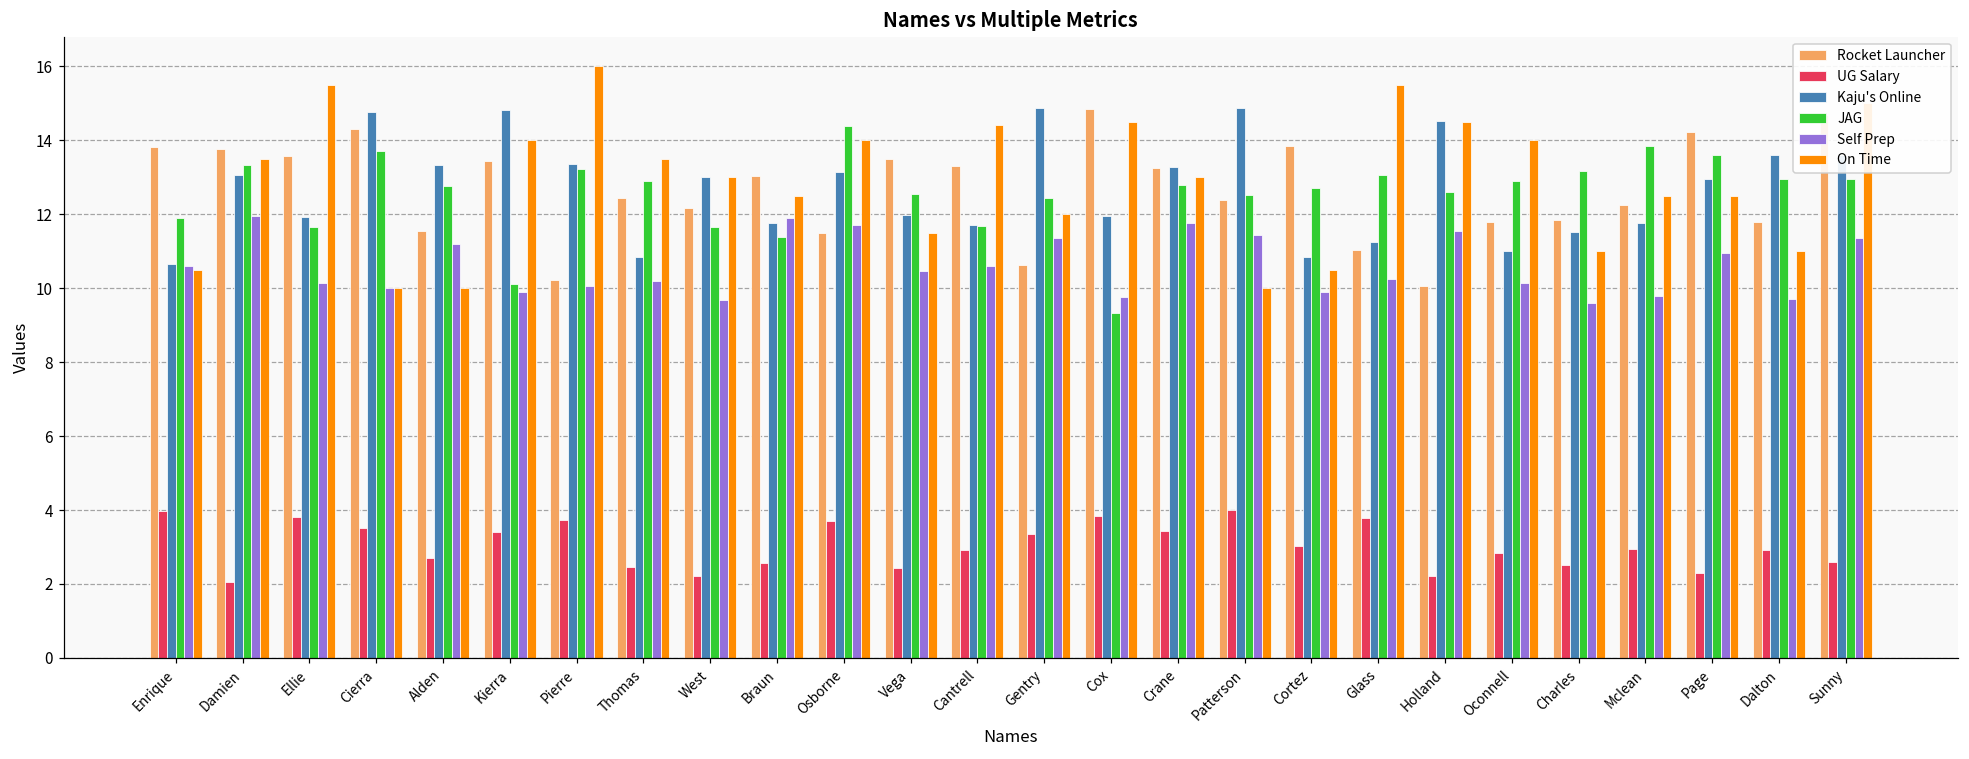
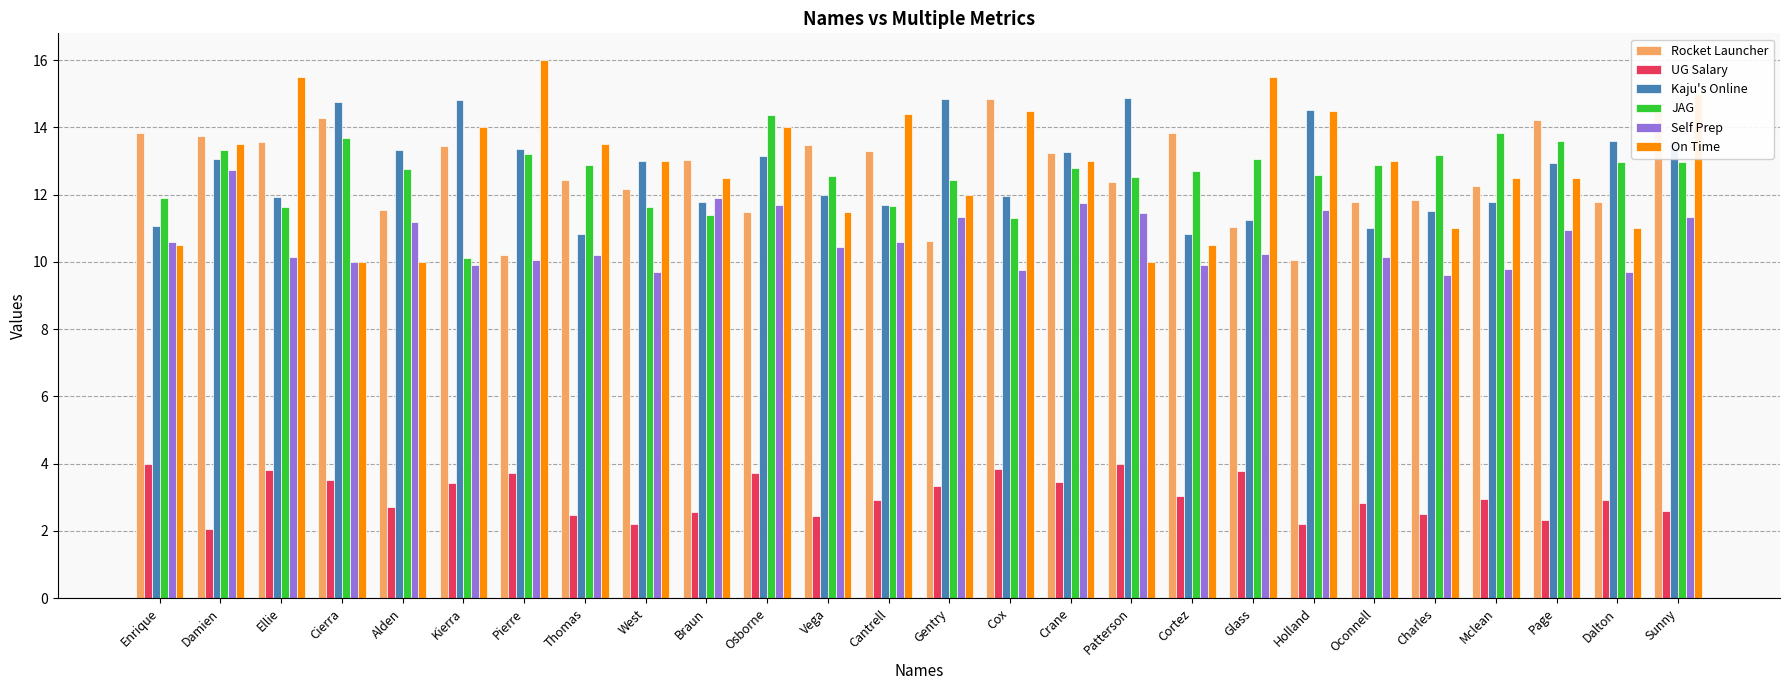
  {
    "Rocket Launcher": {
      "Enrique": 13.8,
      "Damien": 13.8,
      "Ellie": 13.6,
      "Cierra": 14.3,
      "Alden": 11.6,
      "Kierra": 13.4,
      "Pierre": 10.2,
      "Thomas": 12.4,
      "West": 12.2,
      "Braun": 13.0,
      "Osborne": 11.5,
      "Vega": 13.5,
      "Cantrell": 13.3,
      "Gentry": 10.6,
      "Cox": 14.8,
      "Crane": 13.3,
      "Patterson": 12.4,
      "Cortez": 13.8,
      "Glass": 11.0,
      "Holland": 10.1,
      "Oconnell": 11.8,
      "Charles": 11.9,
      "Mclean": 12.3,
      "Page": 14.2,
      "Dalton": 11.8
    },
    "UG Salary": {
      "Enrique": 4.0,
      "Damien": 2.1,
      "Ellie": 3.8,
      "Cierra": 3.5,
      "Alden": 2.7,
      "Kierra": 3.4,
      "Pierre": 3.7,
      "Thomas": 2.5,
      "West": 2.2,
      "Braun": 2.6,
      "Osborne": 3.7,
      "Vega": 2.4,
      "Cantrell": 2.9,
      "Gentry": 3.4,
      "Cox": 3.8,
      "Crane": 3.4,
      "Patterson": 4.0,
      "Cortez": 3.0,
      "Glass": 3.8,
      "Holland": 2.2,
      "Oconnell": 2.8,
      "Charles": 2.5,
      "Mclean": 2.9,
      "Page": 2.3,
      "Dalton": 2.9,
      "Sunny": 2.6
    },
    "Kaju's Online": {
-     "Enrique": 10.7,
+     "Enrique": 11.1,
      "Damien": 13.1,
      "Ellie": 11.9,
      "Cierra": 14.8,
      "Alden": 13.3,
      "Kierra": 14.8,
      "Pierre": 13.4,
      "Thomas": 10.8,
      "West": 13.0,
      "Braun": 11.8,
      "Osborne": 13.1,
      "Vega": 12.0,
      "Cantrell": 11.7,
      "Gentry": 14.9,
      "Cox": 12.0,
      "Crane": 13.3,
      "Patterson": 14.9,
      "Cortez": 10.8,
      "Glass": 11.2,
      "Holland": 14.5,
      "Oconnell": 11.0,
      "Charles": 11.5,
      "Mclean": 11.8,
      "Page": 13.0,
      "Dalton": 13.6
    },
    "JAG": {
      "Enrique": 11.9,
      "Damien": 13.3,
      "Ellie": 11.6,
      "Cierra": 13.7,
      "Alden": 12.8,
      "Kierra": 10.1,
      "Pierre": 13.2,
      "Thomas": 12.9,
      "West": 11.6,
      "Braun": 11.4,
      "Osborne": 14.4,
      "Vega": 12.6,
      "Cantrell": 11.7,
      "Gentry": 12.4,
-     "Cox": 9.3,
+     "Cox": 11.3,
      "Crane": 12.8,
      "Patterson": 12.5,
      "Cortez": 12.7,
      "Glass": 13.1,
      "Holland": 12.6,
      "Oconnell": 12.9,
      "Charles": 13.2,
      "Mclean": 13.9,
      "Page": 13.6,
      "Dalton": 13.0,
      "Sunny": 13.0
    },
    "Self Prep": {
      "Enrique": 10.6,
-     "Damien": 12.0,
+     "Damien": 12.7,
      "Ellie": 10.2,
      "Cierra": 10.0,
      "Alden": 11.2,
      "Kierra": 9.9,
      "Pierre": 10.1,
      "Thomas": 10.2,
      "West": 9.7,
      "Braun": 11.9,
      "Osborne": 11.7,
      "Vega": 10.5,
      "Cantrell": 10.6,
      "Gentry": 11.4,
      "Cox": 9.8,
      "Crane": 11.8,
      "Patterson": 11.5,
      "Cortez": 9.9,
      "Glass": 10.3,
      "Holland": 11.6,
      "Oconnell": 10.1,
      "Charles": 9.6,
      "Mclean": 9.8,
      "Page": 10.9,
      "Dalton": 9.7,
      "Sunny": 11.4
    },
    "On Time": {
      "Enrique": 10.5,
      "Damien": 13.5,
      "Ellie": 15.5,
      "Cierra": 10,
      "Alden": 10,
      "Kierra": 14,
      "Pierre": 16,
      "Thomas": 13.5,
      "West": 13,
      "Braun": 12.5,
      "Osborne": 14,
      "Vega": 11.5,
      "Cantrell": 14.4,
      "Gentry": 12,
      "Cox": 14.5,
      "Crane": 13,
      "Patterson": 10,
      "Cortez": 10.5,
      "Glass": 15.5,
      "Holland": 14.5,
-     "Oconnell": 14,
+     "Oconnell": 13,
      "Charles": 11,
      "Mclean": 12.5,
      "Page": 12.5,
      "Dalton": 11
    }
  }
